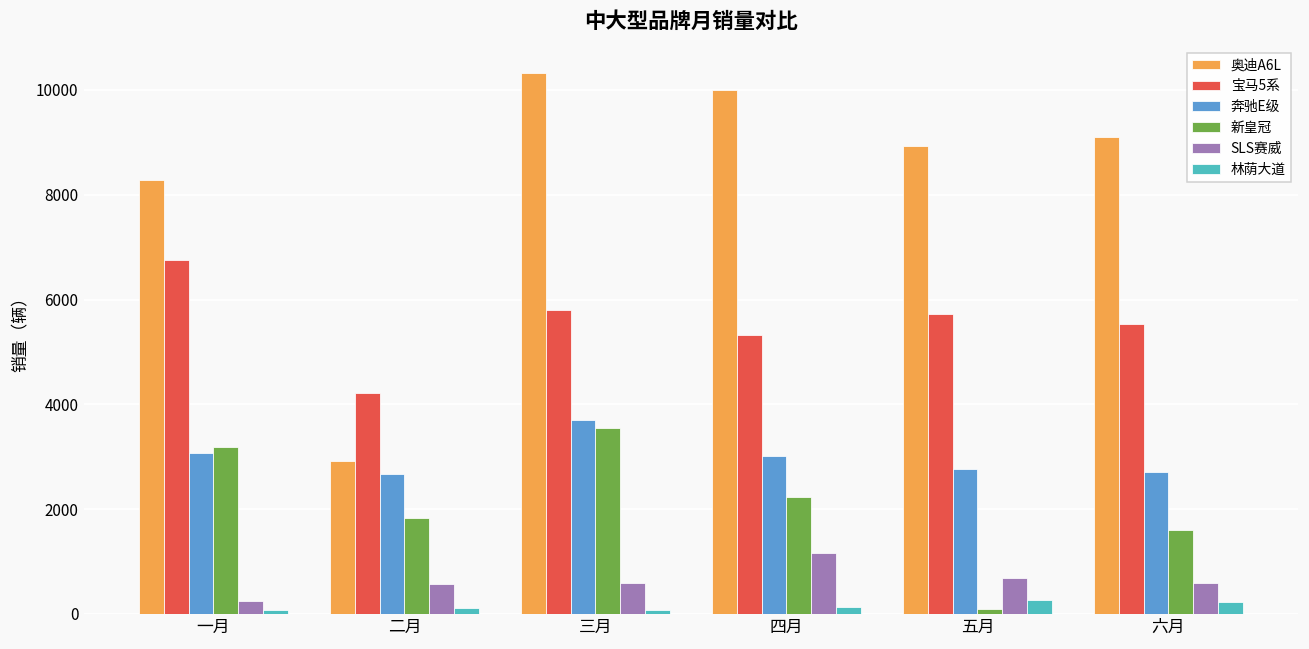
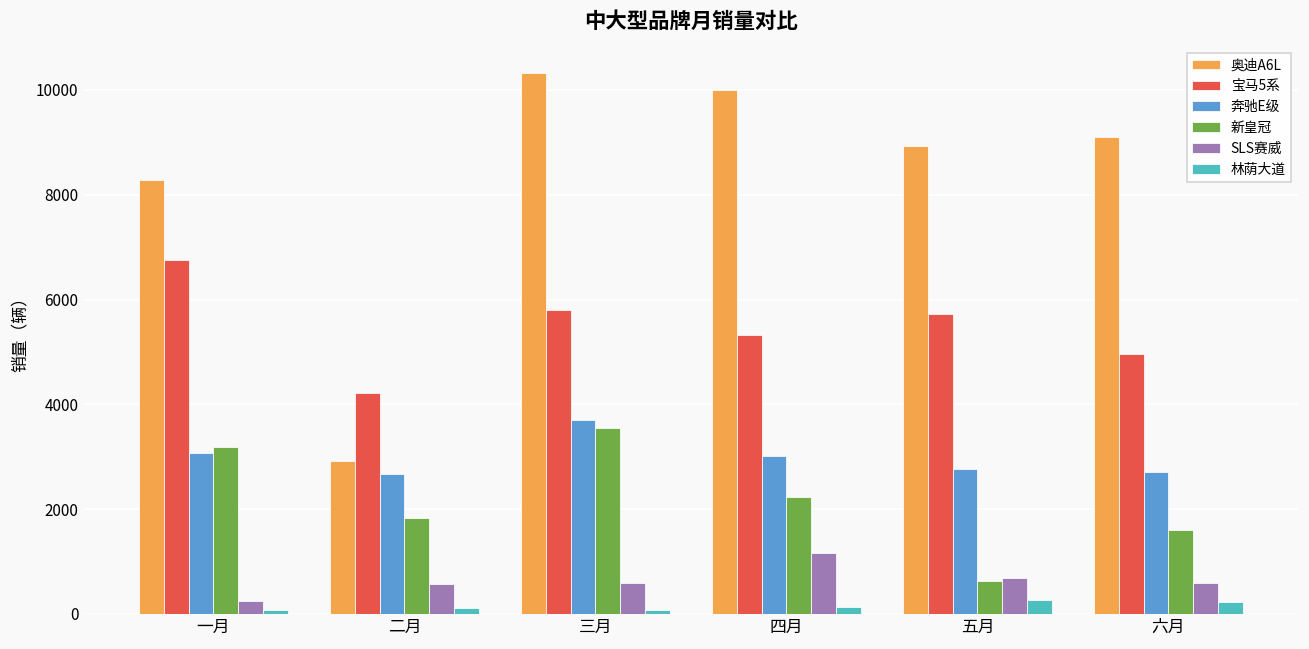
  {
    "奥迪A6L": {
      "一月": 8300,
      "二月": 2900,
      "三月": 10300,
      "四月": 10000,
      "五月": 8900,
      "六月": 9100
    },
    "宝马5系": {
      "一月": 6700,
      "二月": 4200,
      "三月": 5800,
      "四月": 5300,
      "五月": 5700,
-     "六月": 5500
+     "六月": 5000
    },
    "新皇冠": {
      "一月": 3200,
      "二月": 1800,
      "三月": 3600,
      "四月": 2200,
-     "五月": 100,
+     "五月": 600,
      "六月": 1600
    },
    "SLS赛威": {
      "一月": 300,
      "二月": 600,
      "三月": 600,
      "四月": 1200,
      "五月": 700,
      "六月": 600
    }
  }
